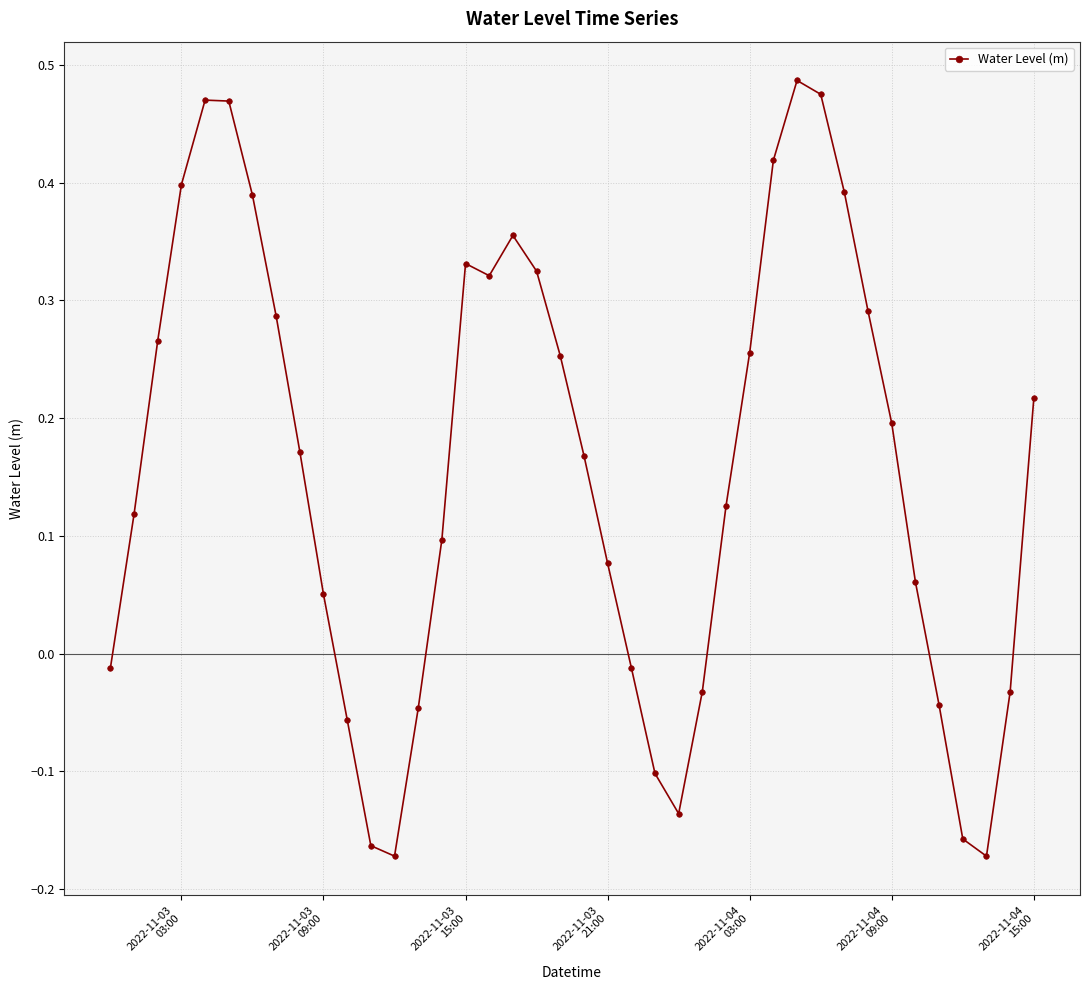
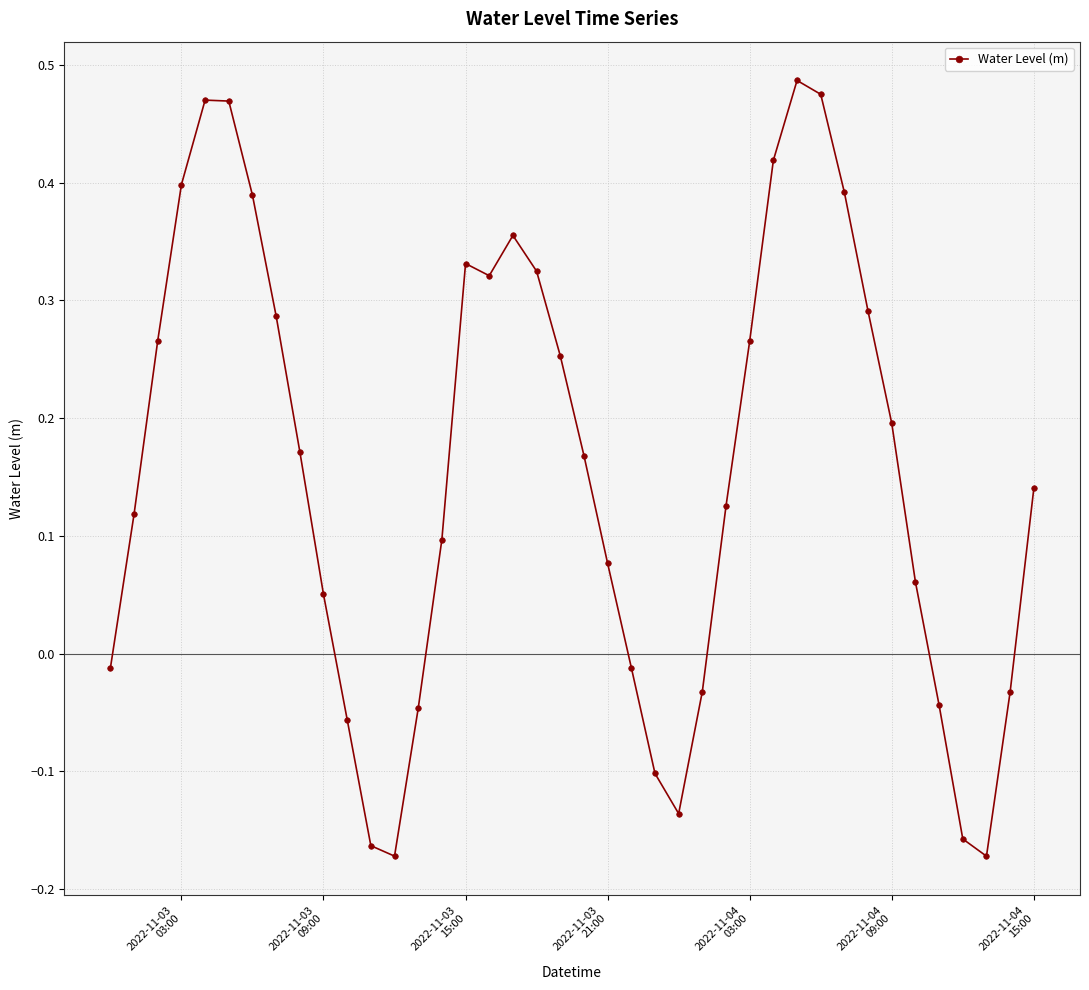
  {
    "2022-11-03 03:00": 0.398,
    "2022-11-03 09:00": 0.050,
    "2022-11-03 15:00": 0.331,
    "2022-11-03 21:00": 0.077,
-   "2022-11-04 03:00": 0.256,
+   "2022-11-04 03:00": 0.265,
    "2022-11-04 09:00": 0.195,
-   "2022-11-04 15:00": 0.217
+   "2022-11-04 15:00": 0.140
  }
